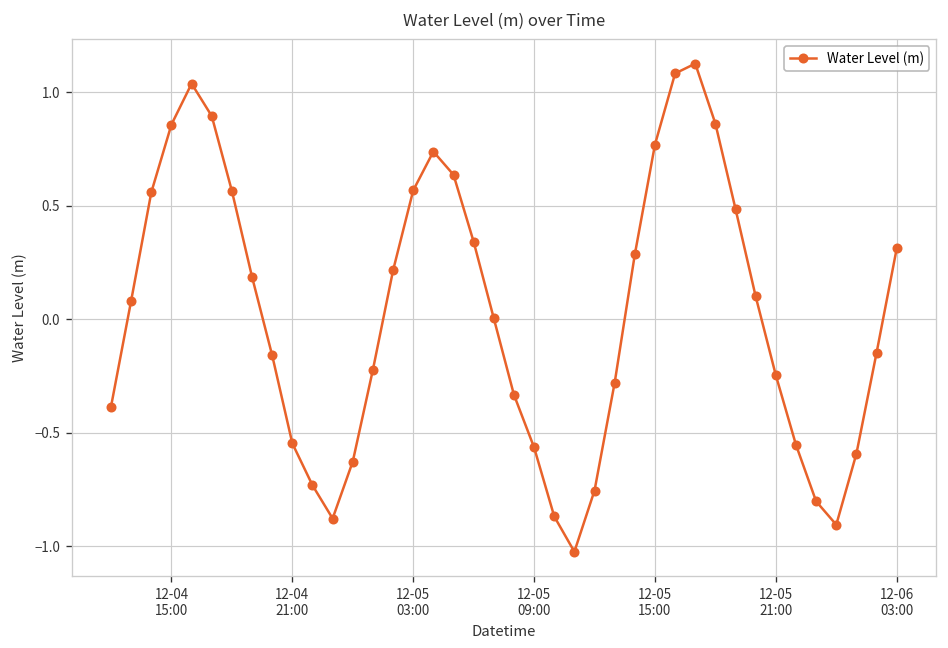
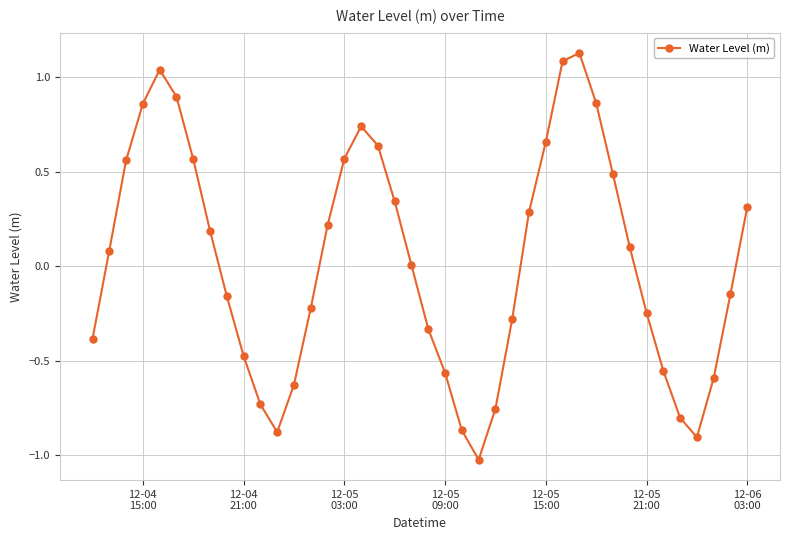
  {
    "12-04 15:00": 0.86,
-   "12-04 21:00": -0.55,
+   "12-04 21:00": -0.47,
    "12-05 03:00": 0.57,
    "12-05 09:00": -0.56,
-   "12-05 15:00": 0.77,
+   "12-05 15:00": 0.66,
    "12-05 21:00": -0.25,
    "12-06 03:00": 0.31
  }
